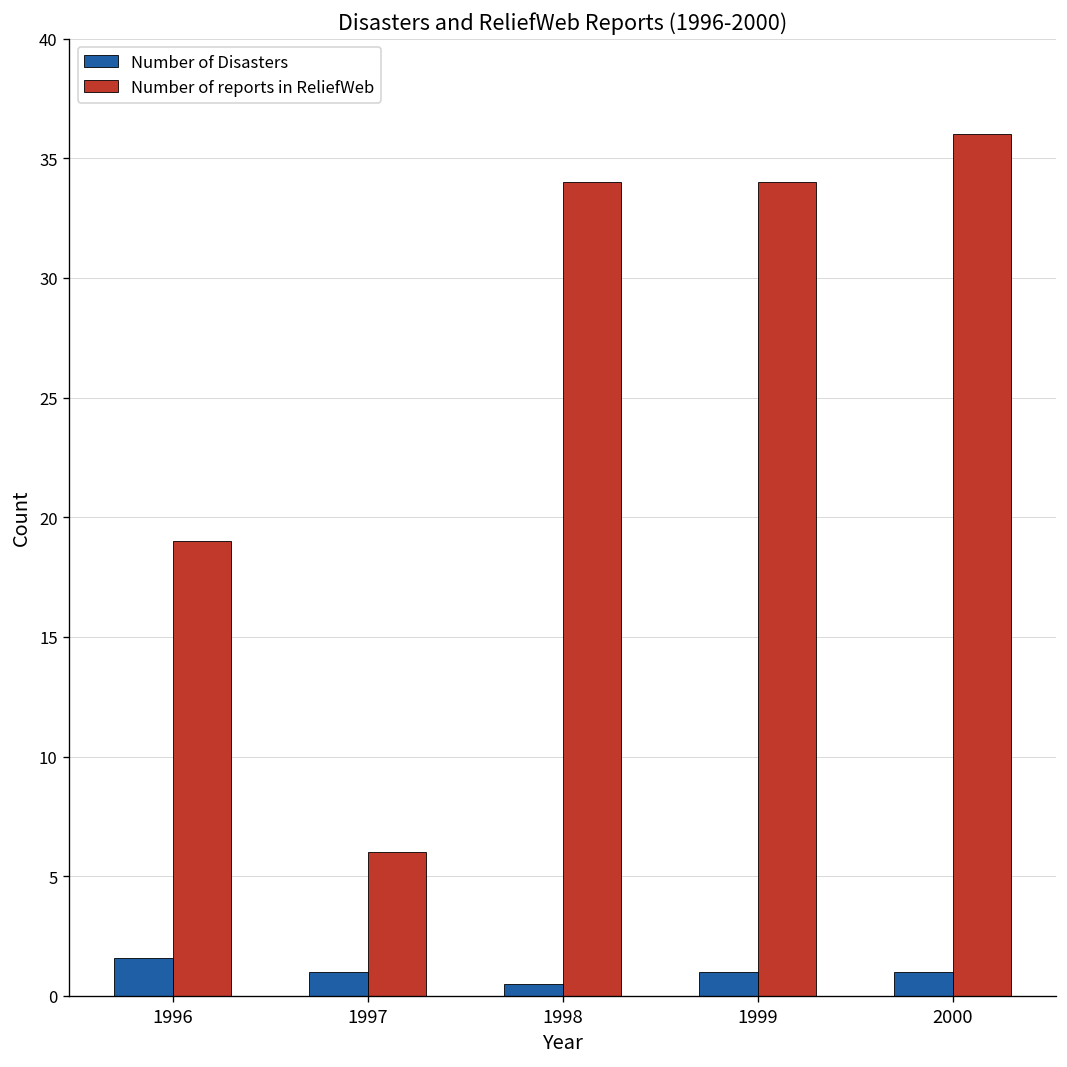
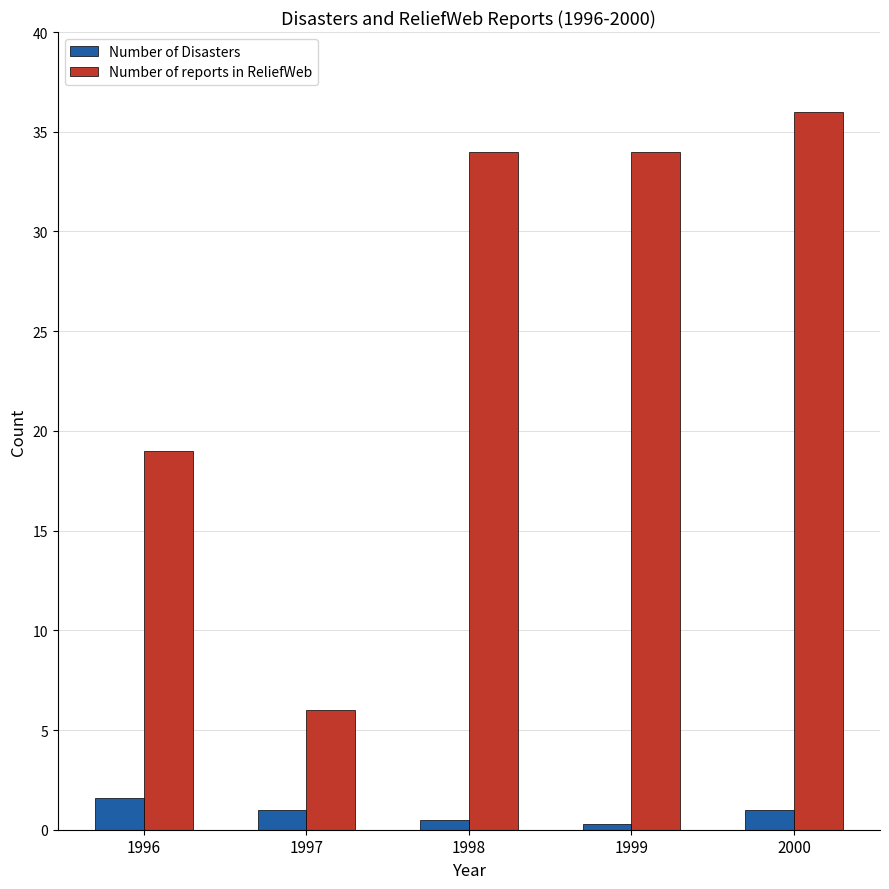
  {
    "Number of Disasters": {
      "1996": 1.6,
      "1997": 1.0,
      "1998": 0.5,
-     "1999": 1.0,
+     "1999": 0.3,
      "2000": 1.0
    },
    "Number of reports in ReliefWeb": {
      "1996": 19.0,
      "1997": 6.0,
      "1998": 34.0,
      "1999": 34.0,
      "2000": 36.0
    }
  }
